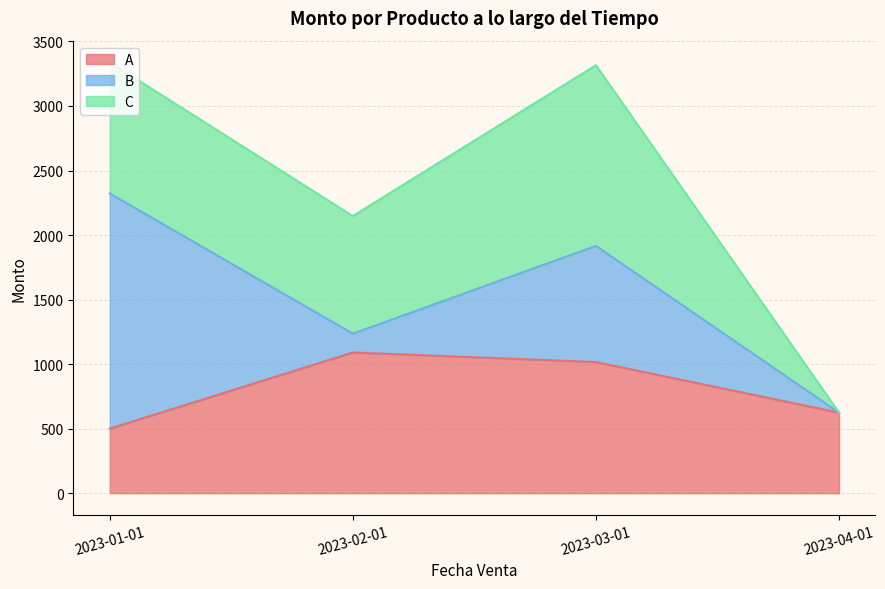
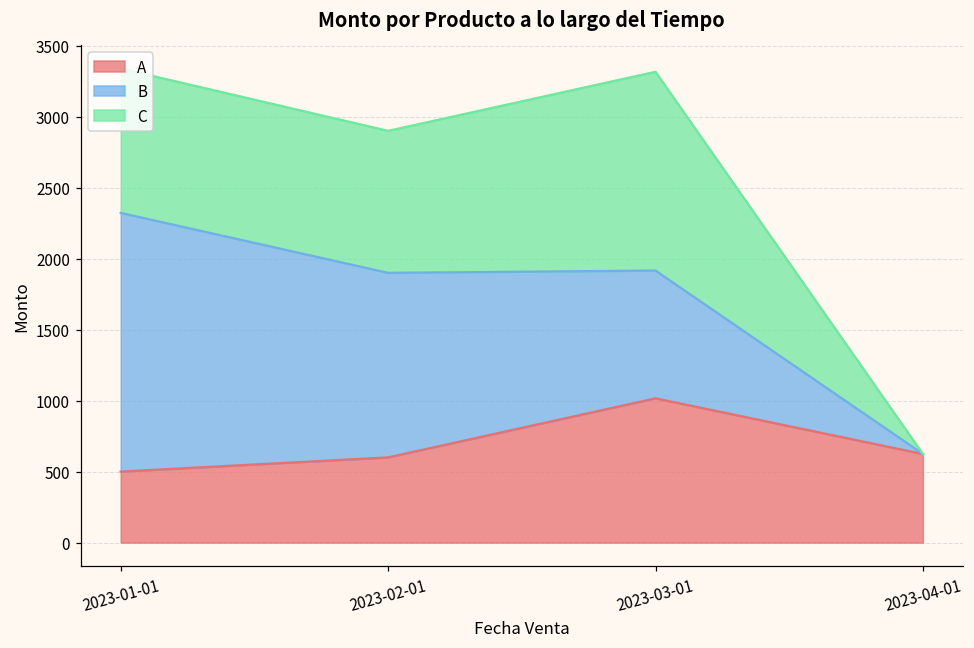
  {
    "A": {
      "2023-01-01": 500,
-     "2023-02-01": 1090,
+     "2023-02-01": 600,
      "2023-03-01": 1020
    },
    "B": {
      "2023-01-01": 1820,
-     "2023-02-01": 150,
+     "2023-02-01": 1300,
      "2023-03-01": 900
    },
    "C": {
-     "2023-02-01": 910,
+     "2023-02-01": 1000,
      "2023-03-01": 1400
    }
  }
